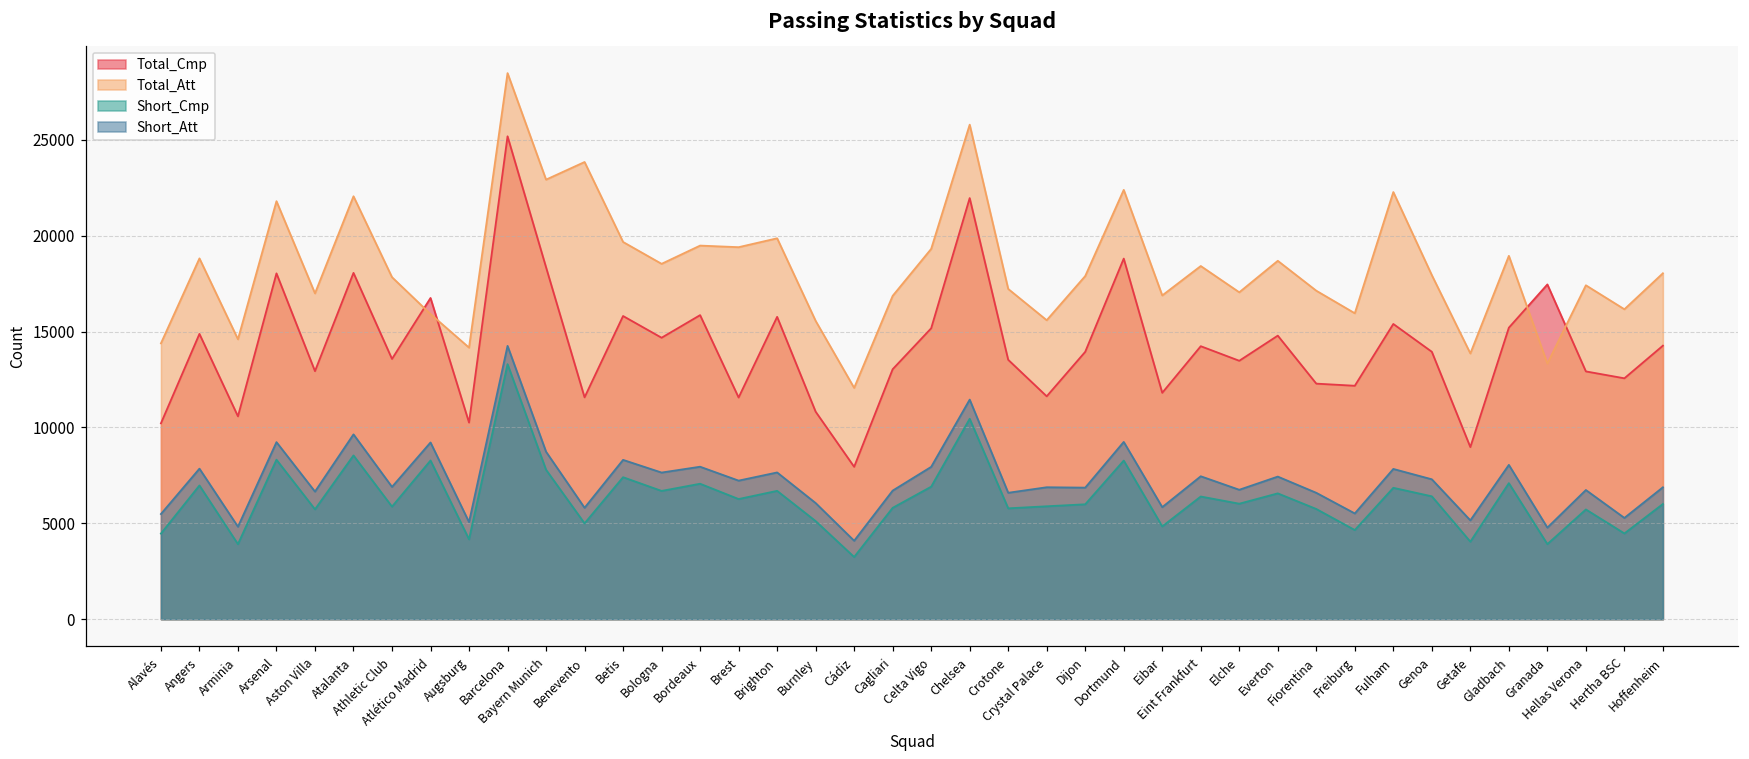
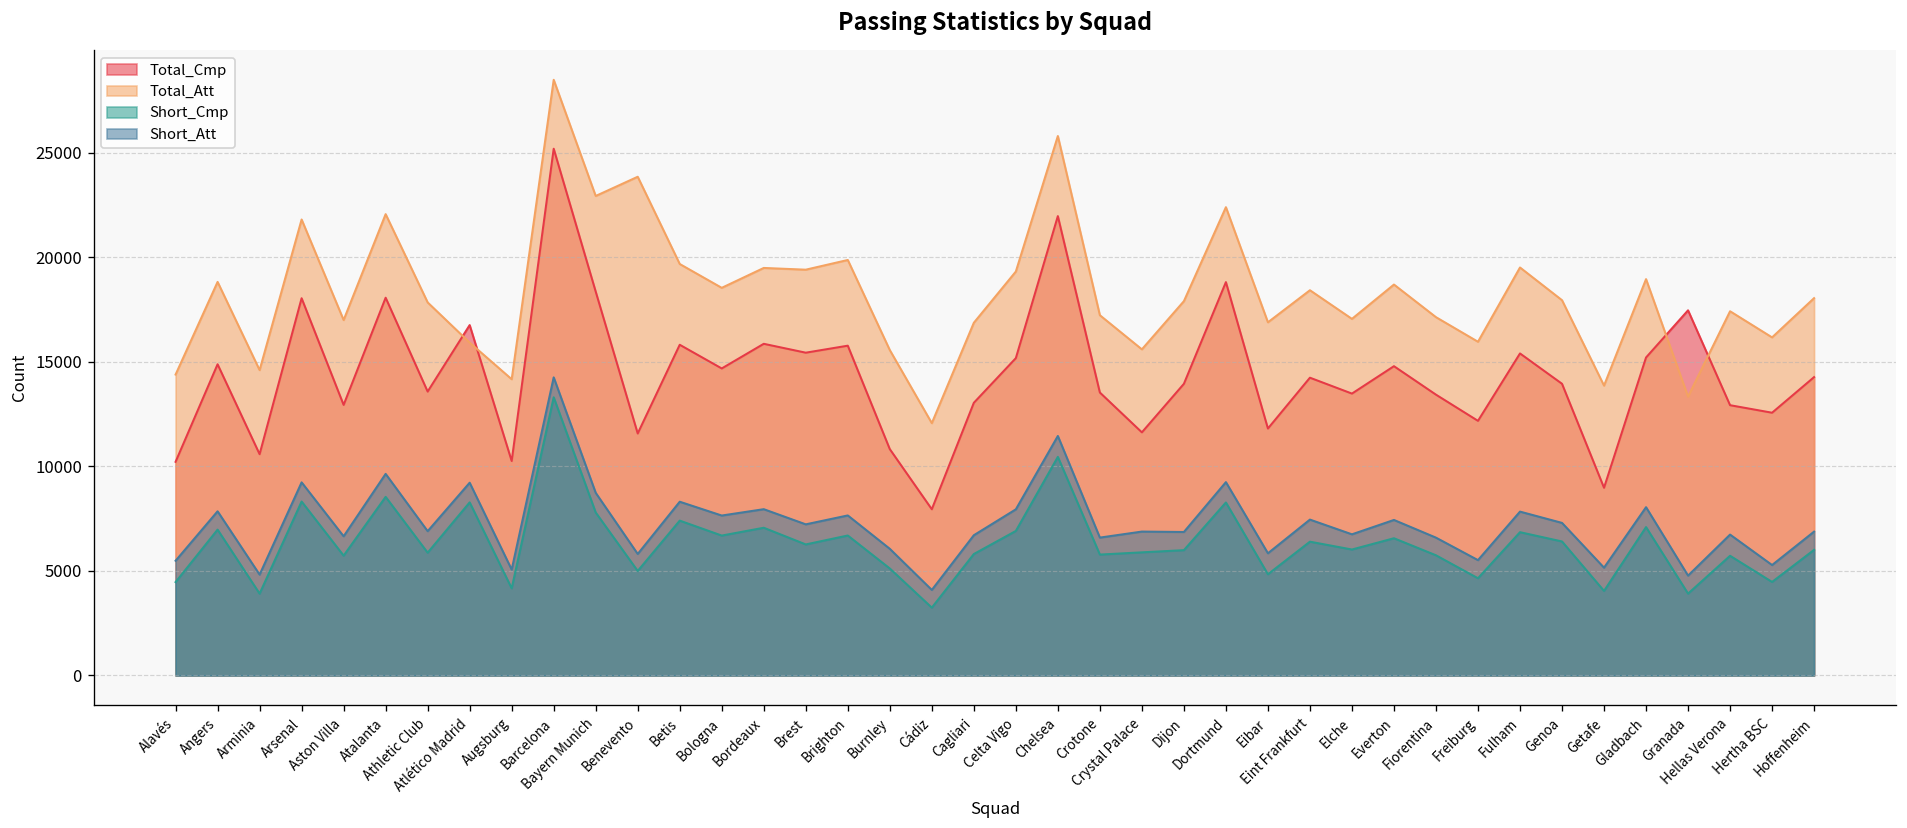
  {
    "Total_Cmp": {
      "Alavés": 10200,
      "Angers": 14900,
      "Arminia": 10600,
      "Arsenal": 18000,
      "Aston Villa": 12900,
      "Atalanta": 18100,
      "Athletic Club": 13600,
      "Atlético Madrid": 16800,
      "Augsburg": 10300,
      "Barcelona": 25200,
      "Bayern Munich": 18400,
      "Benevento": 11600,
      "Betis": 15800,
      "Bologna": 14700,
      "Bordeaux": 15900,
-     "Brest": 11600,
+     "Brest": 15400,
      "Brighton": 15800,
      "Burnley": 10800,
      "Cádiz": 7900,
      "Cagliari": 13000,
      "Celta Vigo": 15200,
      "Chelsea": 22000,
      "Crotone": 13500,
      "Crystal Palace": 11600,
      "Dijon": 13900,
      "Dortmund": 18800,
      "Eibar": 11800,
      "Eint Frankfurt": 14200,
      "Elche": 13500,
      "Everton": 14800,
-     "Fiorentina": 12300,
+     "Fiorentina": 13400,
      "Freiburg": 12200,
      "Fulham": 15400,
      "Genoa": 14000,
      "Getafe": 9000,
      "Gladbach": 15200,
      "Granada": 17500,
      "Hellas Verona": 12900,
      "Hertha BSC": 12600,
      "Hoffenheim": 14300
    },
    "Total_Att": {
      "Alavés": 14400,
      "Angers": 18800,
      "Arminia": 14600,
      "Arsenal": 21800,
      "Aston Villa": 17000,
      "Atalanta": 22100,
      "Athletic Club": 17800,
      "Atlético Madrid": 15900,
      "Augsburg": 14200,
      "Barcelona": 28500,
      "Bayern Munich": 22900,
      "Benevento": 23900,
      "Betis": 19700,
      "Bologna": 18500,
      "Bordeaux": 19500,
      "Brest": 19400,
      "Brighton": 19900,
      "Burnley": 15600,
      "Cádiz": 12100,
      "Cagliari": 16900,
      "Celta Vigo": 19300,
      "Chelsea": 25800,
      "Crotone": 17200,
      "Crystal Palace": 15600,
      "Dijon": 17900,
      "Dortmund": 22400,
      "Eibar": 16900,
      "Eint Frankfurt": 18400,
      "Elche": 17100,
      "Everton": 18700,
      "Fiorentina": 17100,
      "Freiburg": 16000,
-     "Fulham": 22300,
+     "Fulham": 19500,
      "Genoa": 17900,
      "Getafe": 13900,
      "Gladbach": 19000,
      "Granada": 13300,
      "Hellas Verona": 17400,
      "Hertha BSC": 16200,
      "Hoffenheim": 18000
    }
  }
